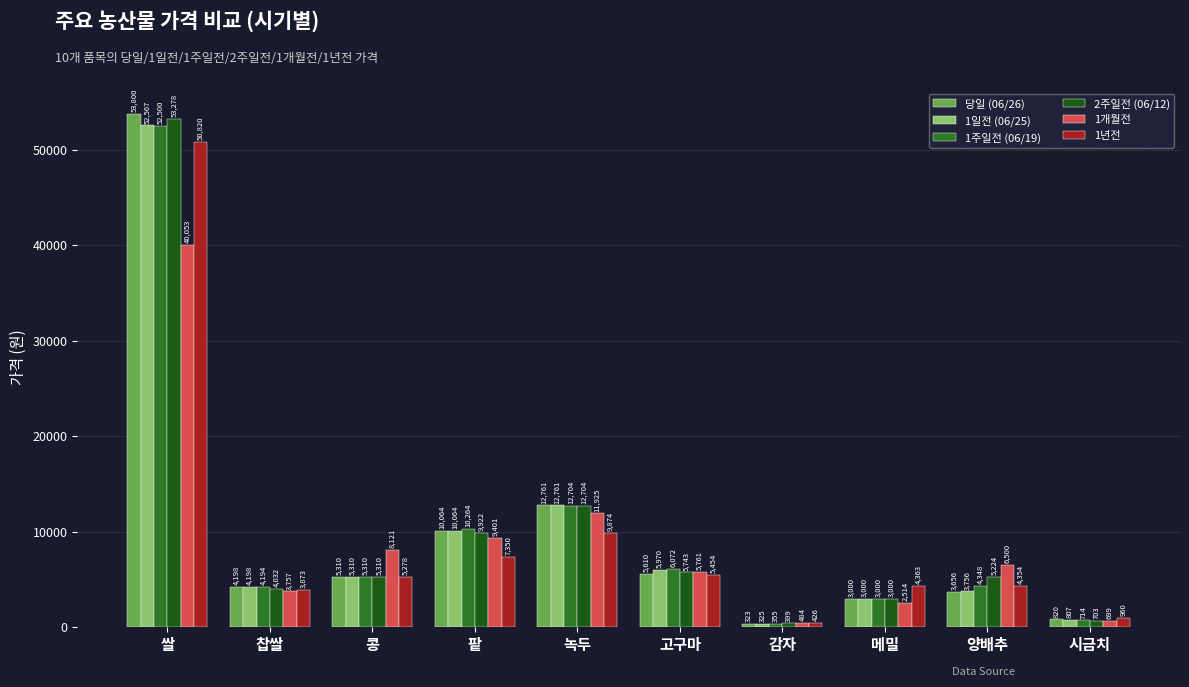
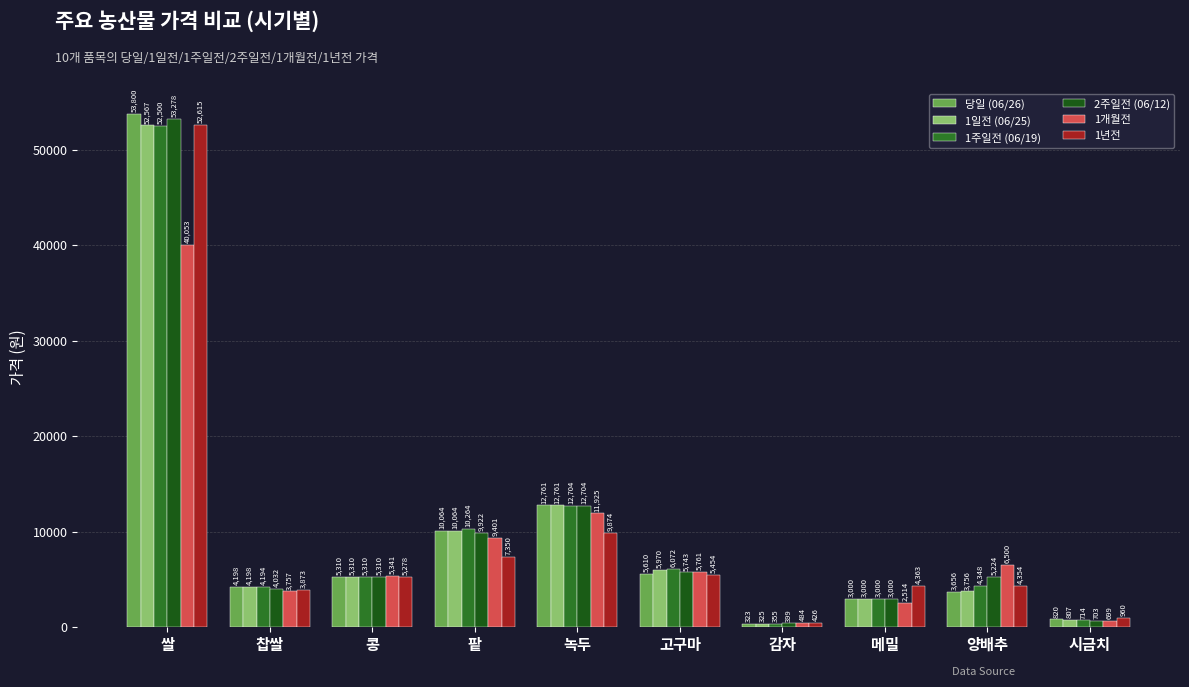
  {
    "1개월전": {
      "쌀": "40,053",
      "찹쌀": "3,757",
-     "콩": "8,121",
+     "콩": "5,341",
      "팥": "9,401",
      "녹두": "11,925",
      "고구마": "5,761",
      "감자": "484",
      "메밀": "2,514",
      "양배추": "6,500",
      "시금치": "699"
    },
    "1년전": {
-     "쌀": "50,820",
+     "쌀": "52,615",
      "찹쌀": "3,873",
      "콩": "5,278",
      "팥": "7,350",
      "녹두": "9,874",
      "고구마": "5,454",
      "감자": "426",
      "메밀": "4,363",
      "양배추": "4,354",
      "시금치": "960"
    }
  }
